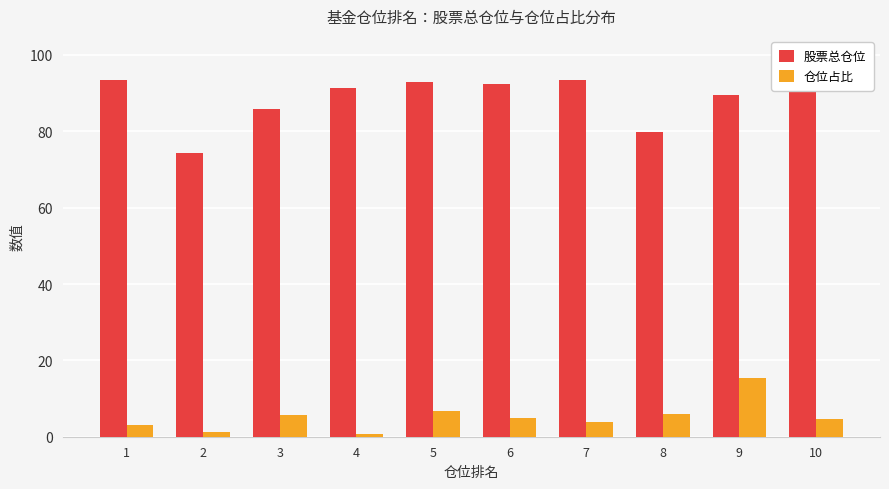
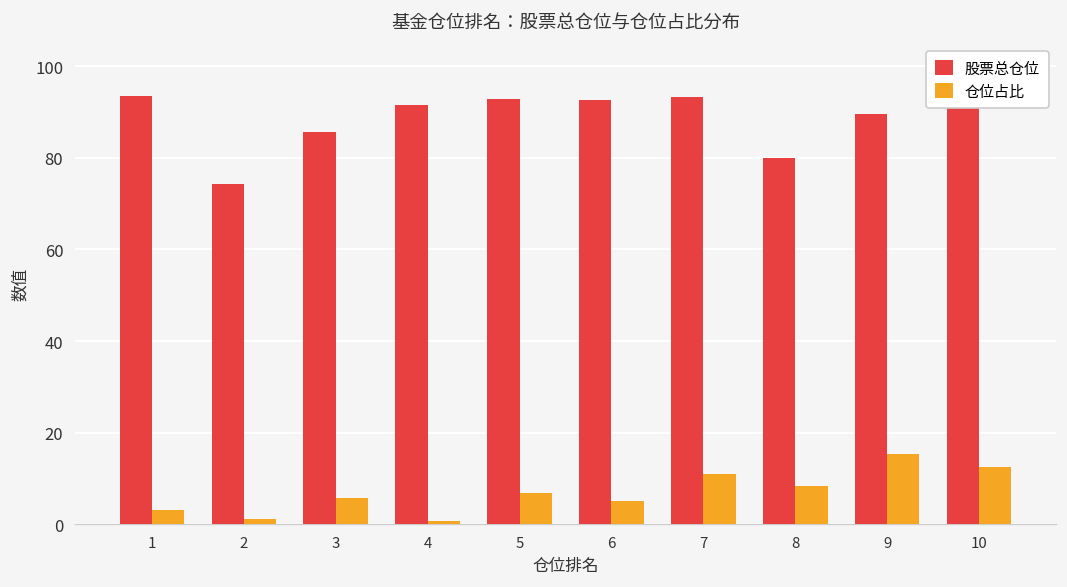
  {
    "股票总仓位": {
      "1": 93,
      "2": 74,
      "3": 86,
      "4": 91,
      "5": 93,
      "6": 93,
      "7": 93,
      "8": 80,
      "9": 90
    },
    "仓位占比": {
      "1": 3,
      "2": 1,
      "3": 6,
      "4": 1,
      "5": 7,
      "6": 5,
-     "7": 4,
-     "8": 6,
+     "7": 11,
+     "8": 8,
      "9": 15,
-     "10": 5
+     "10": 12
    }
  }
